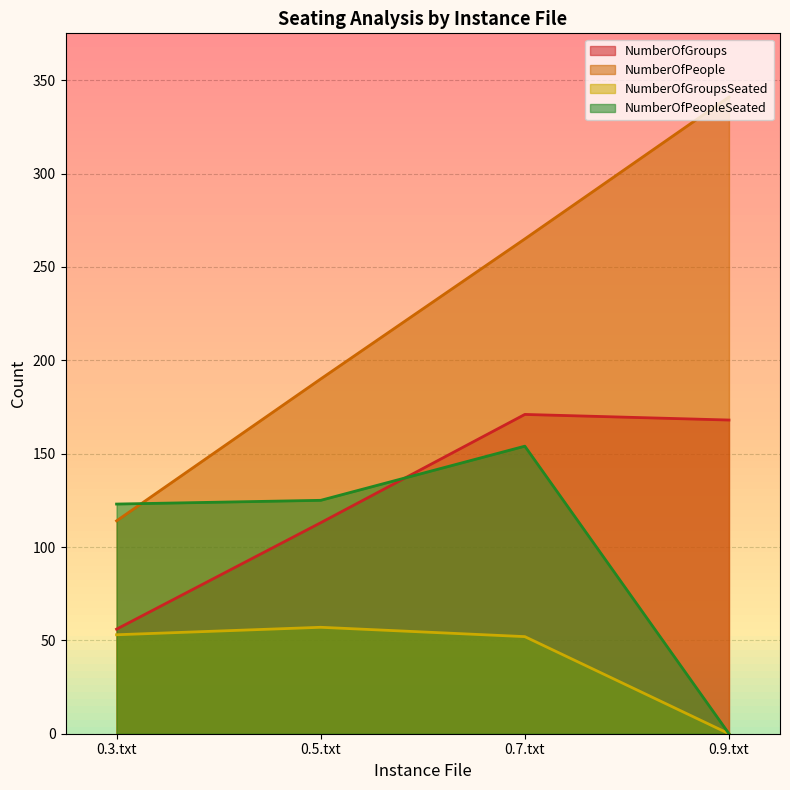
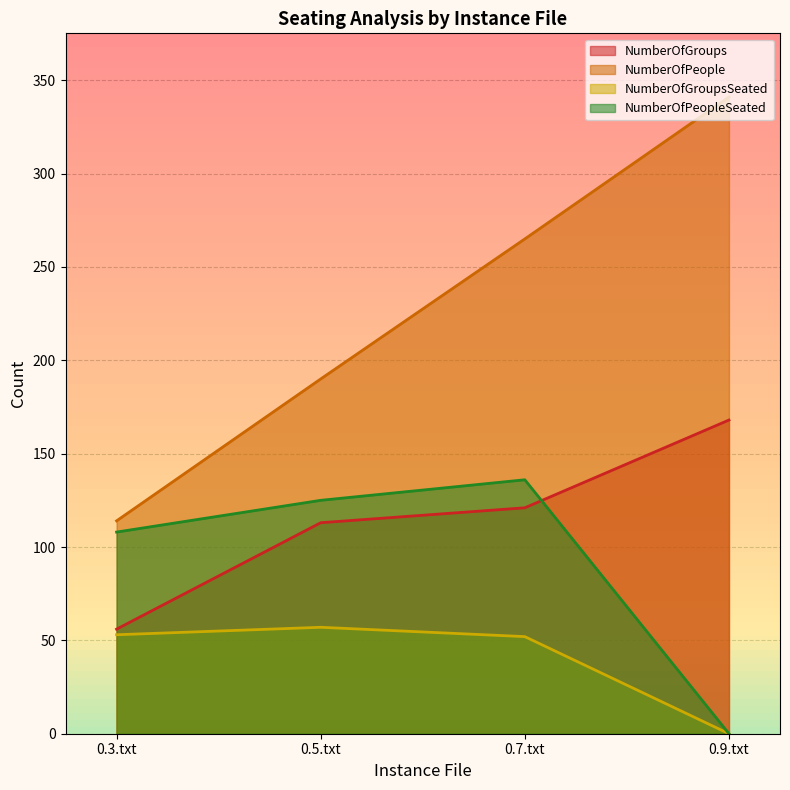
  {
    "NumberOfGroups": {
      "0.3.txt": 56,
      "0.5.txt": 113,
-     "0.7.txt": 171,
+     "0.7.txt": 121,
      "0.9.txt": 168
    },
    "NumberOfPeopleSeated": {
-     "0.3.txt": 123,
+     "0.3.txt": 108,
      "0.5.txt": 125,
-     "0.7.txt": 154
+     "0.7.txt": 136
    }
  }
